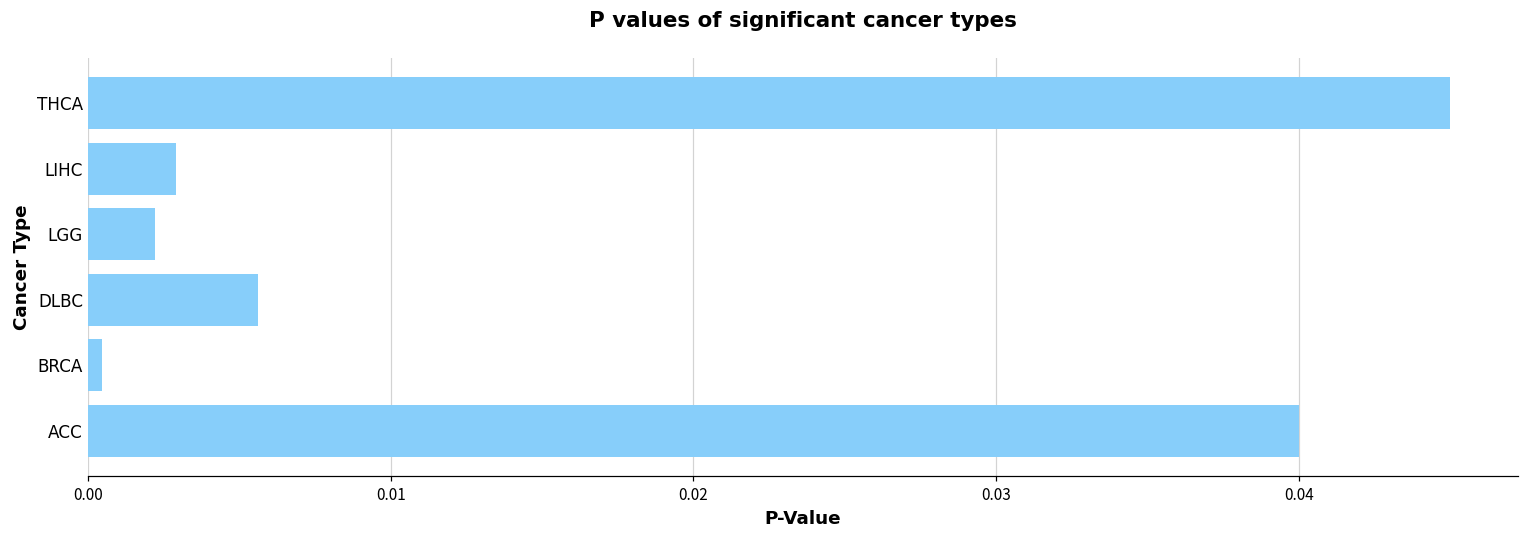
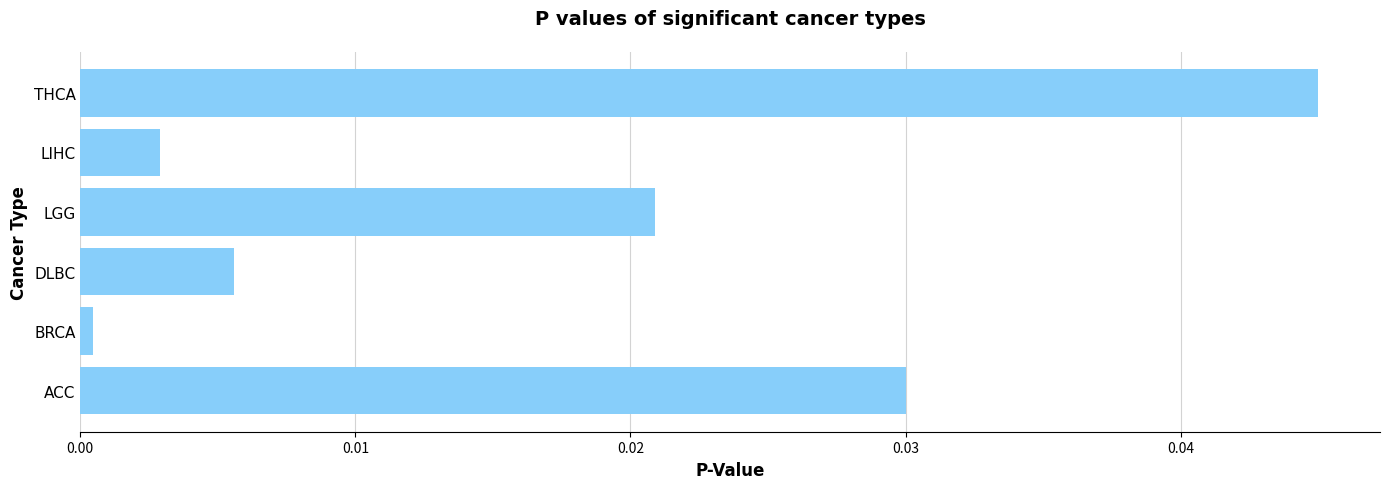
  {
    "THCA": 0.0450,
    "LIHC": 0.0029,
-   "LGG": 0.0022,
+   "LGG": 0.0209,
    "DLBC": 0.0056,
    "BRCA": 0.0005,
-   "ACC": 0.04
+   "ACC": 0.03
  }
